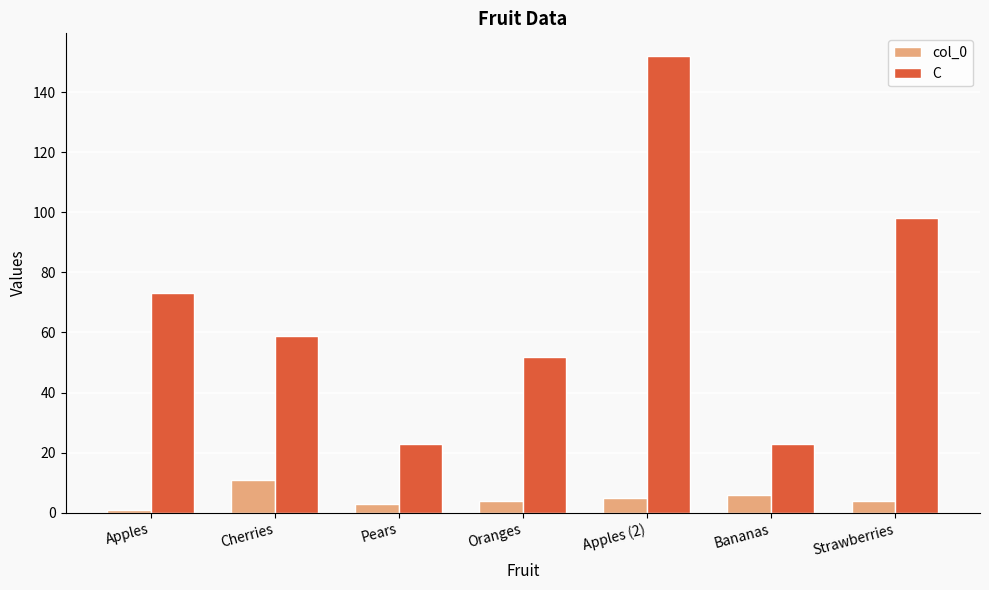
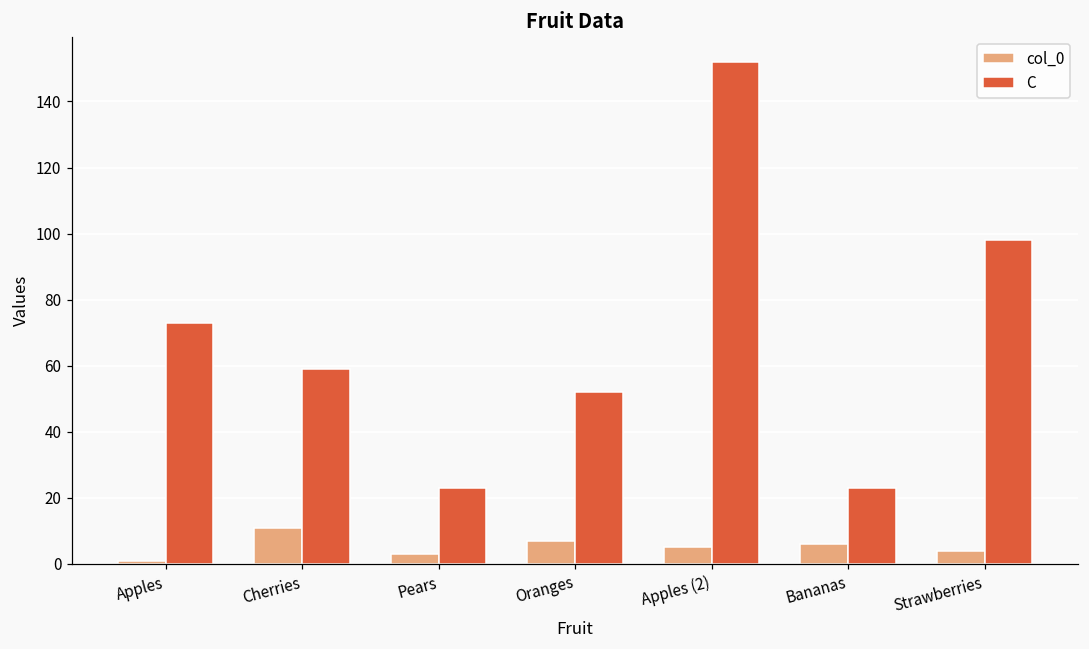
  {
    "col_0": {
      "Apples": 1,
      "Cherries": 11,
      "Pears": 3,
-     "Oranges": 4,
+     "Oranges": 7,
      "Apples (2)": 5,
      "Bananas": 6,
      "Strawberries": 4
    },
    "C": {
      "Apples": 73,
      "Cherries": 59,
      "Pears": 23,
      "Oranges": 52,
      "Apples (2)": 152,
      "Bananas": 23,
      "Strawberries": 98
    }
  }
